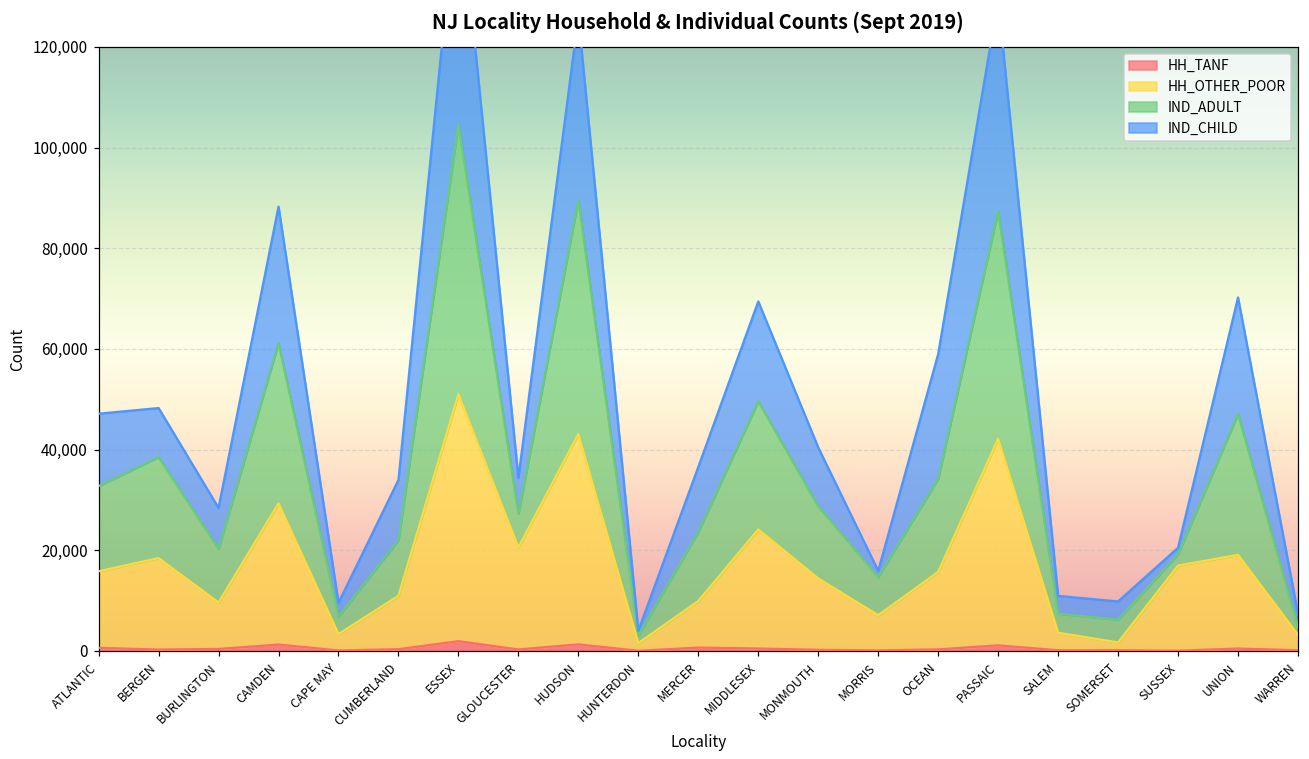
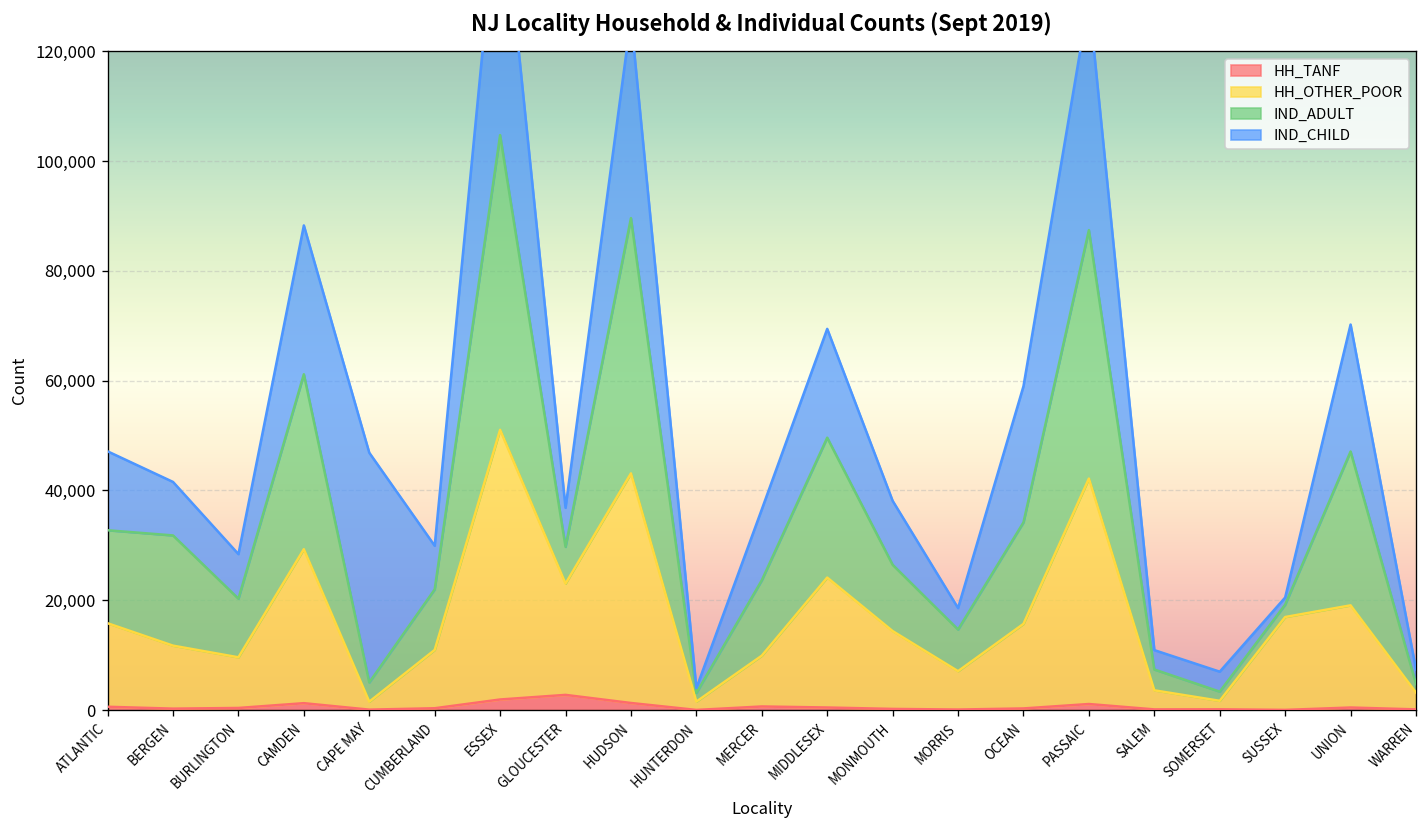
  {
    "HH_TANF": {
      "ATLANTIC": "1,000",
      "BERGEN": "0",
      "BURLINGTON": "0",
      "CAMDEN": "1,000",
      "CAPE MAY": "0",
      "CUMBERLAND": "0",
      "ESSEX": "2,000",
-     "GLOUCESTER": "0",
+     "GLOUCESTER": "3,000",
      "HUDSON": "1,000",
      "HUNTERDON": "0",
      "MERCER": "1,000",
      "MIDDLESEX": "0",
      "MONMOUTH": "0",
      "MORRIS": "0",
      "OCEAN": "0",
      "PASSAIC": "1,000",
      "SALEM": "0",
      "SOMERSET": "0",
      "SUSSEX": "0",
      "UNION": "0",
      "WARREN": "0"
    },
    "HH_OTHER_POOR": {
      "ATLANTIC": "15,000",
-     "BERGEN": "18,000",
+     "BERGEN": "11,000",
      "BURLINGTON": "9,000",
      "CAMDEN": "28,000",
-     "CAPE MAY": "3,000",
+     "CAPE MAY": "1,000",
      "CUMBERLAND": "11,000",
      "ESSEX": "49,000",
      "GLOUCESTER": "20,000",
      "HUDSON": "42,000",
      "HUNTERDON": "2,000",
      "MERCER": "9,000",
      "MIDDLESEX": "24,000",
      "MONMOUTH": "14,000",
      "MORRIS": "7,000",
      "OCEAN": "15,000",
      "PASSAIC": "41,000",
      "SALEM": "3,000",
      "SOMERSET": "2,000",
      "SUSSEX": "17,000",
      "UNION": "19,000",
      "WARREN": "3,000"
    },
    "IND_ADULT": {
      "ATLANTIC": "17,000",
      "BERGEN": "20,000",
      "BURLINGTON": "11,000",
      "CAMDEN": "32,000",
      "CAPE MAY": "4,000",
      "CUMBERLAND": "11,000",
      "ESSEX": "54,000",
      "GLOUCESTER": "7,000",
      "HUDSON": "46,000",
      "HUNTERDON": "2,000",
      "MERCER": "14,000",
      "MIDDLESEX": "25,000",
-     "MONMOUTH": "14,000",
+     "MONMOUTH": "12,000",
      "MORRIS": "8,000",
      "OCEAN": "18,000",
      "PASSAIC": "45,000",
      "SALEM": "4,000",
-     "SOMERSET": "5,000",
+     "SOMERSET": "2,000",
      "SUSSEX": "2,000",
      "UNION": "28,000",
      "WARREN": "2,000"
    },
    "IND_CHILD": {
      "ATLANTIC": "14,000",
      "BERGEN": "10,000",
      "BURLINGTON": "8,000",
      "CAMDEN": "27,000",
-     "CAPE MAY": "3,000",
-     "CUMBERLAND": "12,000",
+     "CAPE MAY": "42,000",
+     "CUMBERLAND": "8,000",
      "GLOUCESTER": "7,000",
      "HUNTERDON": "1,000",
      "MERCER": "13,000",
      "MIDDLESEX": "20,000",
      "MONMOUTH": "12,000",
-     "MORRIS": "1,000",
+     "MORRIS": "4,000",
      "OCEAN": "25,000",
      "SALEM": "4,000",
      "SOMERSET": "4,000",
      "SUSSEX": "1,000",
      "UNION": "23,000",
      "WARREN": "3,000"
    }
  }
